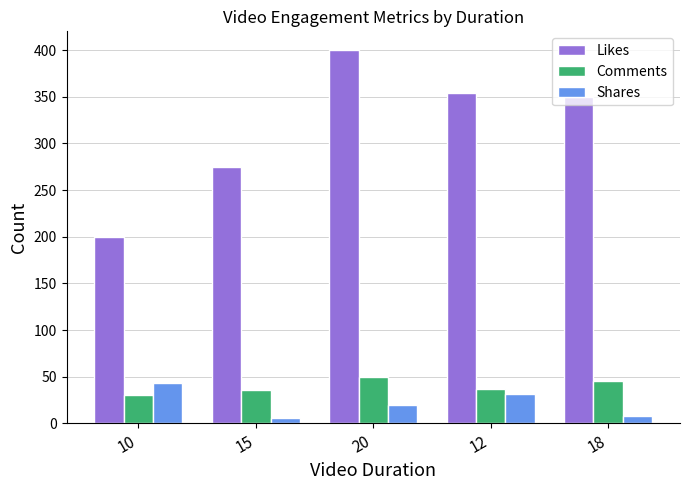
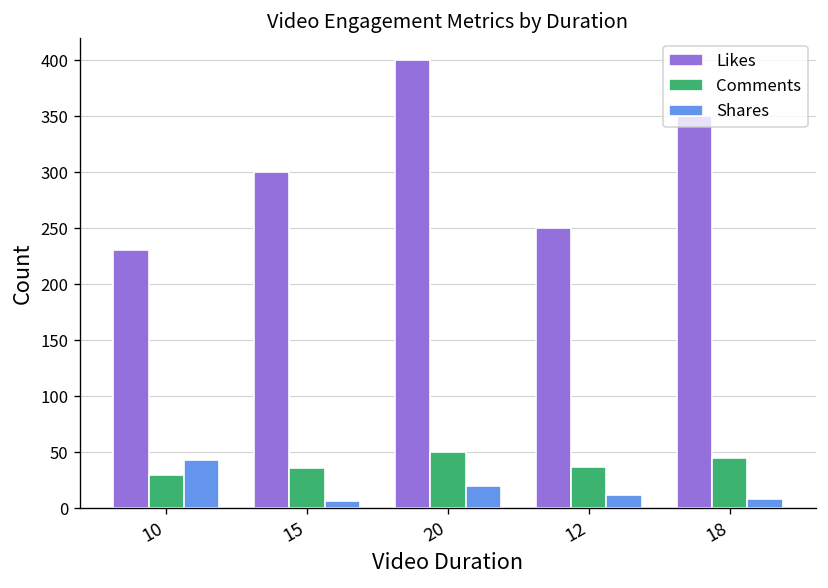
  {
    "Likes": {
-     "10": 200,
-     "15": 280,
+     "10": 230,
+     "15": 300,
      "20": 400,
-     "12": 350
+     "12": 250
    },
    "Comments": {
      "10": 30,
      "15": 40,
      "20": 50,
      "12": 40,
      "18": 50
    },
    "Shares": {
      "10": 40,
      "15": 10,
      "20": 20,
-     "12": 30,
+     "12": 10,
      "18": 10
    }
  }
